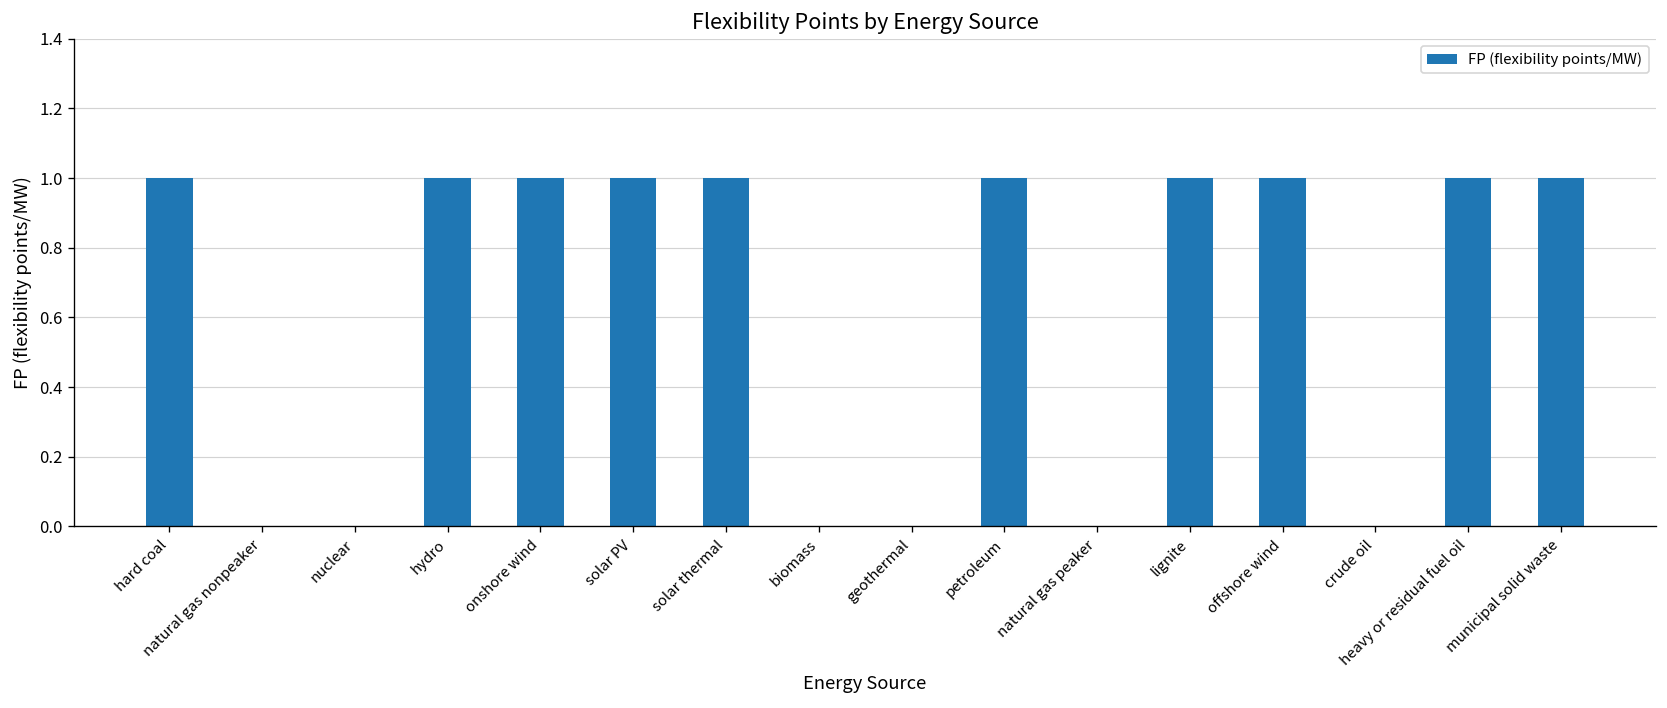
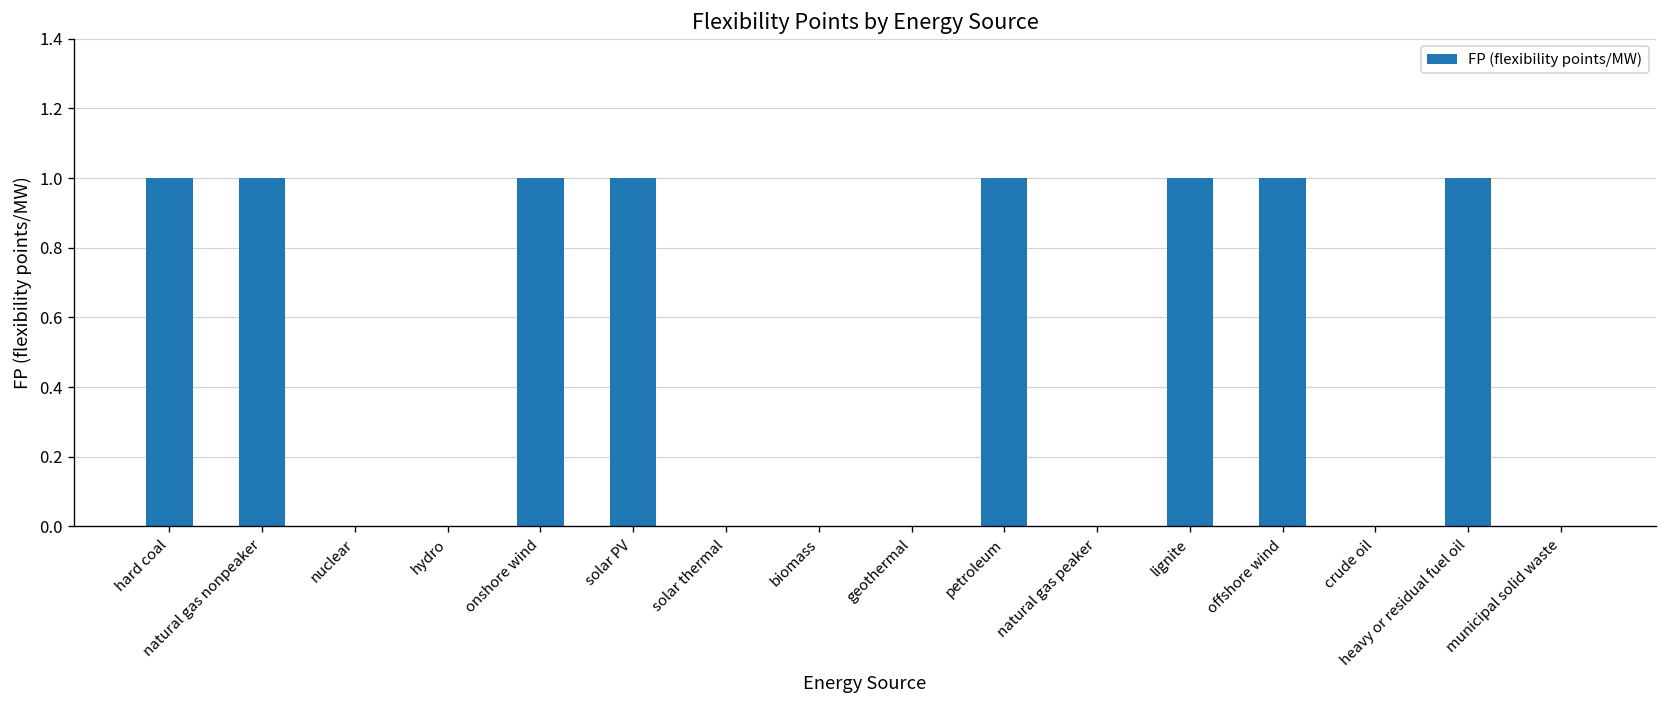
  {
    "hard coal": 1,
-   "natural gas nonpeaker": 0,
+   "natural gas nonpeaker": 1,
    "nuclear": 0,
-   "hydro": 1,
+   "hydro": 0,
    "onshore wind": 1,
    "solar PV": 1,
-   "solar thermal": 1,
+   "solar thermal": 0,
    "biomass": 0,
    "geothermal": 0,
    "petroleum": 1,
    "natural gas peaker": 0,
    "lignite": 1,
    "offshore wind": 1,
    "crude oil": 0,
    "heavy or residual fuel oil": 1,
-   "municipal solid waste": 1
+   "municipal solid waste": 0
  }
